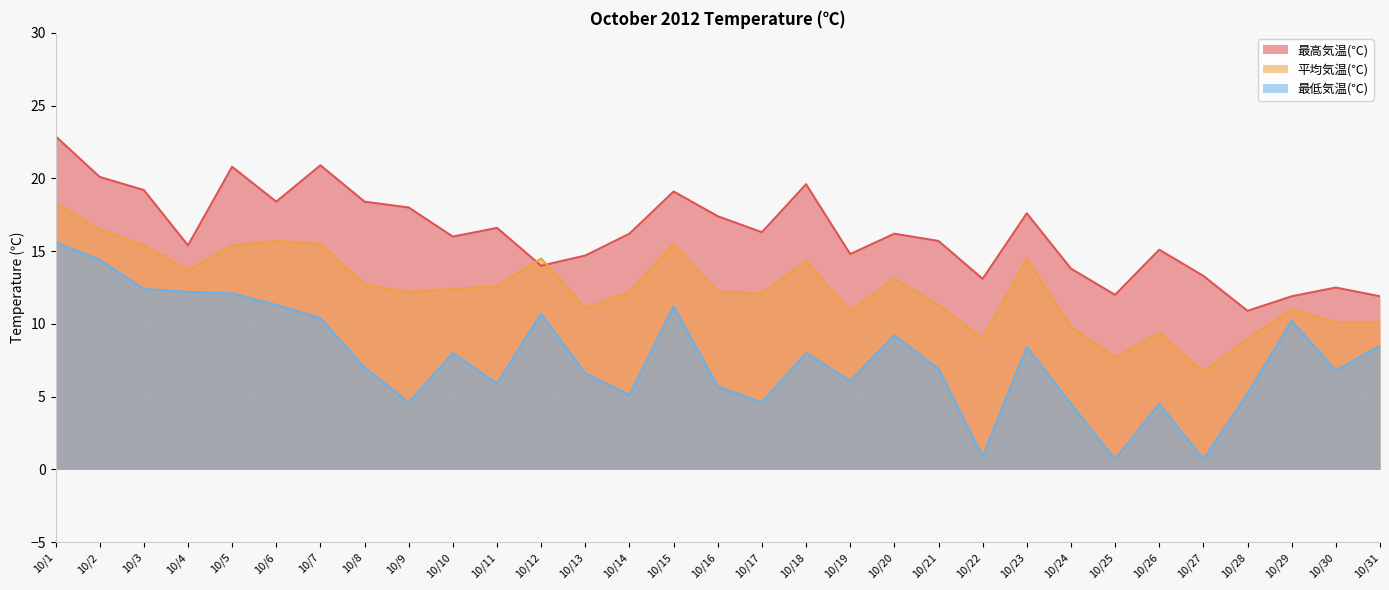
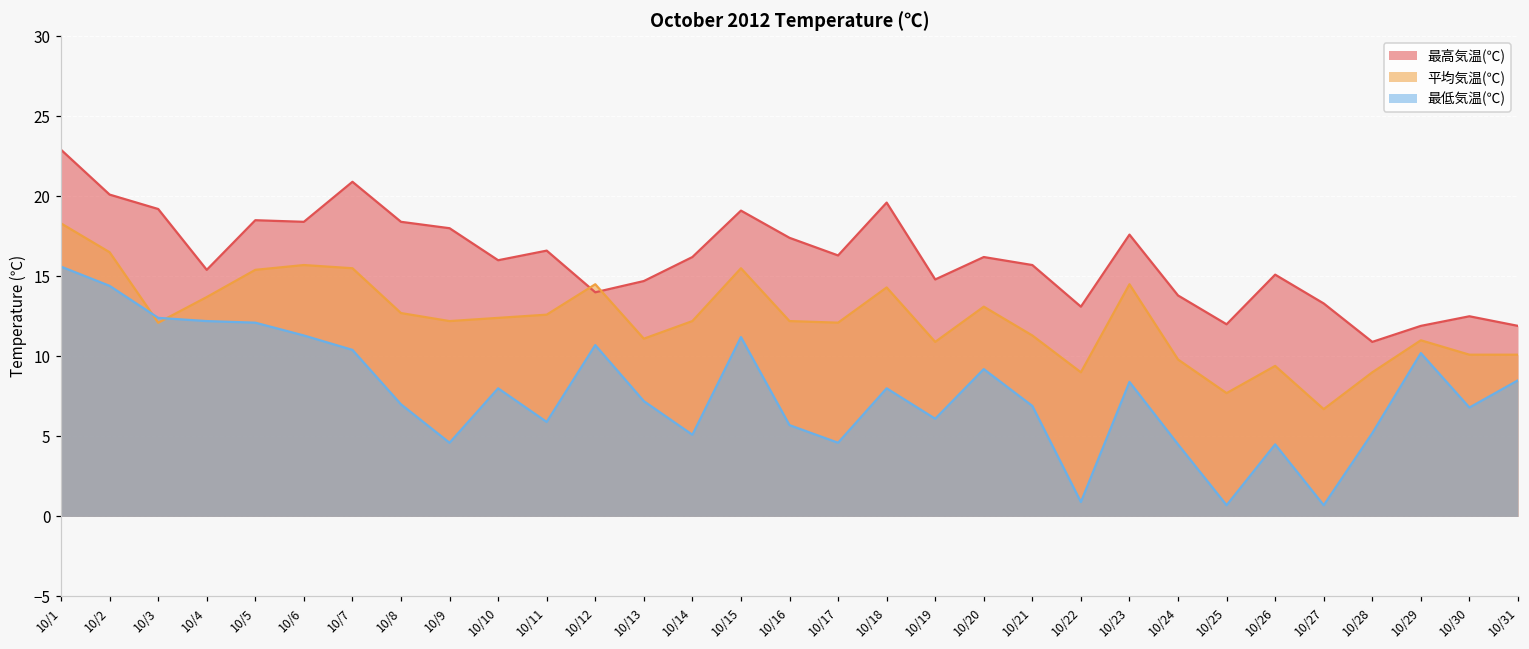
  {
    "最高気温(℃)": {
      "10/1": 22.9,
      "10/2": 20.1,
      "10/3": 19.2,
      "10/4": 15.4,
-     "10/5": 20.8,
+     "10/5": 18.5,
      "10/6": 18.4,
      "10/7": 20.9,
      "10/8": 18.4,
      "10/9": 18.0,
      "10/10": 16.0,
      "10/11": 16.6,
      "10/12": 14.0,
      "10/13": 14.7,
      "10/14": 16.2,
      "10/15": 19.1,
      "10/16": 17.4,
      "10/17": 16.3,
      "10/18": 19.6,
      "10/19": 14.8,
      "10/20": 16.2,
      "10/21": 15.7,
      "10/22": 13.1,
      "10/23": 17.6,
      "10/24": 13.8,
      "10/25": 12.0,
      "10/26": 15.1,
      "10/27": 13.3,
      "10/28": 10.9,
      "10/29": 11.9,
      "10/30": 12.5,
      "10/31": 11.9
    },
    "平均気温(℃)": {
      "10/1": 18.3,
      "10/2": 16.5,
-     "10/3": 15.4,
+     "10/3": 12.1,
      "10/4": 13.7,
      "10/5": 15.4,
      "10/6": 15.7,
      "10/7": 15.5,
      "10/8": 12.7,
      "10/9": 12.2,
      "10/10": 12.4,
      "10/11": 12.6,
      "10/12": 14.5,
      "10/13": 11.1,
      "10/14": 12.2,
      "10/15": 15.5,
      "10/16": 12.2,
      "10/17": 12.1,
      "10/18": 14.3,
      "10/19": 10.9,
      "10/20": 13.1,
      "10/21": 11.3,
      "10/22": 9.0,
      "10/23": 14.5,
      "10/24": 9.8,
      "10/25": 7.7,
      "10/26": 9.4,
      "10/27": 6.7,
      "10/28": 9.0,
      "10/29": 11.0,
      "10/30": 10.1,
      "10/31": 10.1
    },
    "最低気温(℃)": {
      "10/1": 15.6,
      "10/2": 14.4,
      "10/3": 12.4,
      "10/4": 12.2,
      "10/5": 12.1,
      "10/6": 11.3,
      "10/7": 10.4,
      "10/8": 7.0,
      "10/9": 4.6,
      "10/10": 8.0,
      "10/11": 5.9,
      "10/12": 10.7,
-     "10/13": 6.6,
+     "10/13": 7.2,
      "10/14": 5.1,
      "10/15": 11.2,
      "10/16": 5.7,
      "10/17": 4.6,
      "10/18": 8.0,
      "10/19": 6.1,
      "10/20": 9.2,
      "10/21": 6.9,
      "10/22": 0.9,
      "10/23": 8.4,
      "10/24": 4.5,
      "10/25": 0.7,
      "10/26": 4.5,
      "10/27": 0.7,
      "10/28": 5.2,
      "10/29": 10.2,
      "10/30": 6.8,
      "10/31": 8.5
    }
  }
